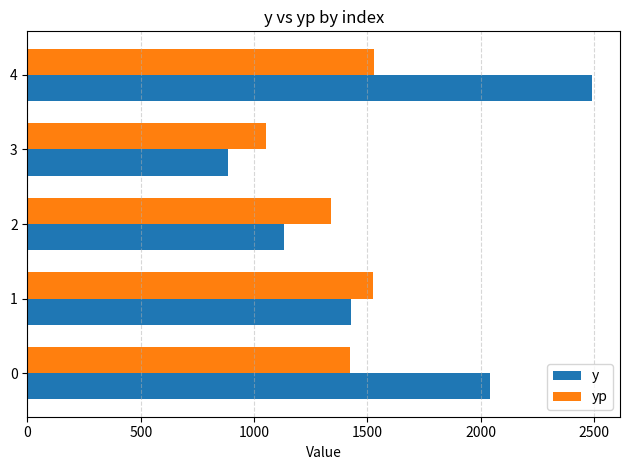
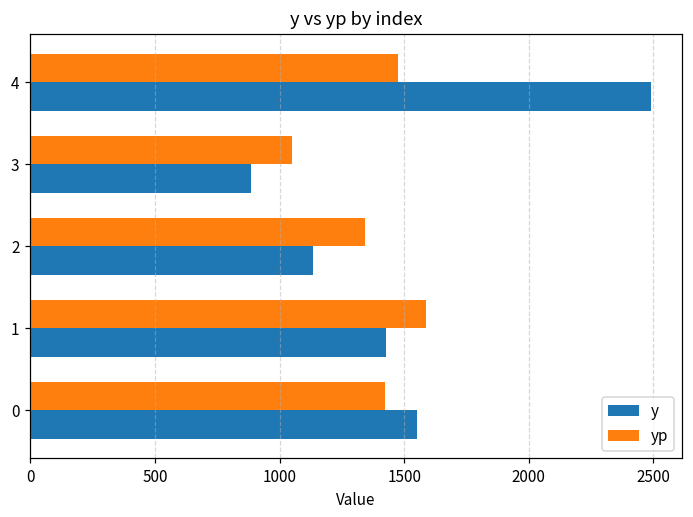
  {
    "y": {
      "4": 2490,
      "3": 890,
      "2": 1130,
      "1": 1430,
-     "0": 2040
+     "0": 1550
    },
    "yp": {
-     "4": 1530,
+     "4": 1480,
      "3": 1050,
      "2": 1340,
-     "1": 1530,
+     "1": 1590,
      "0": 1420
    }
  }
